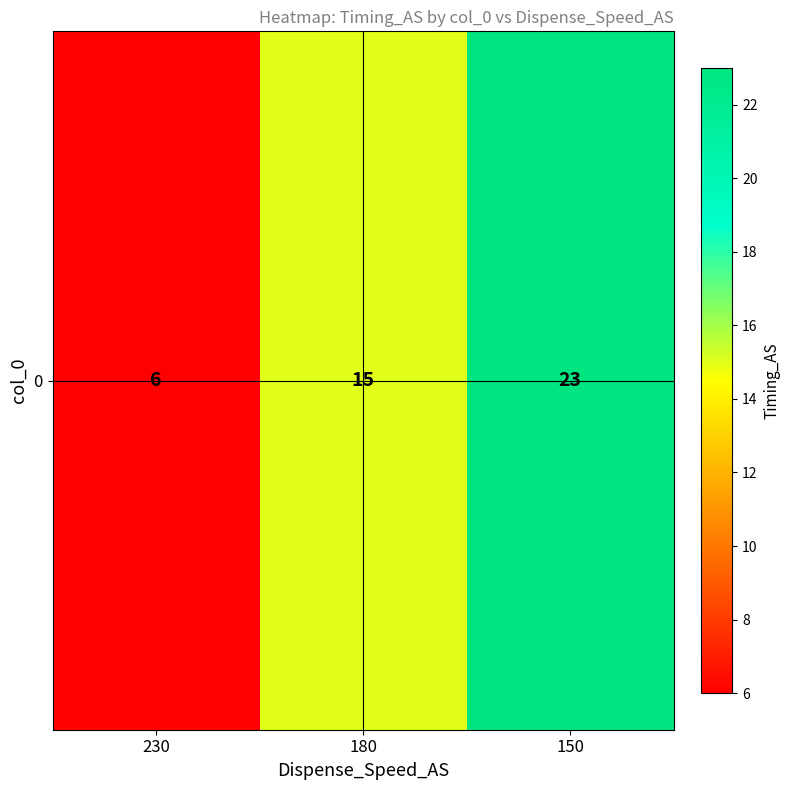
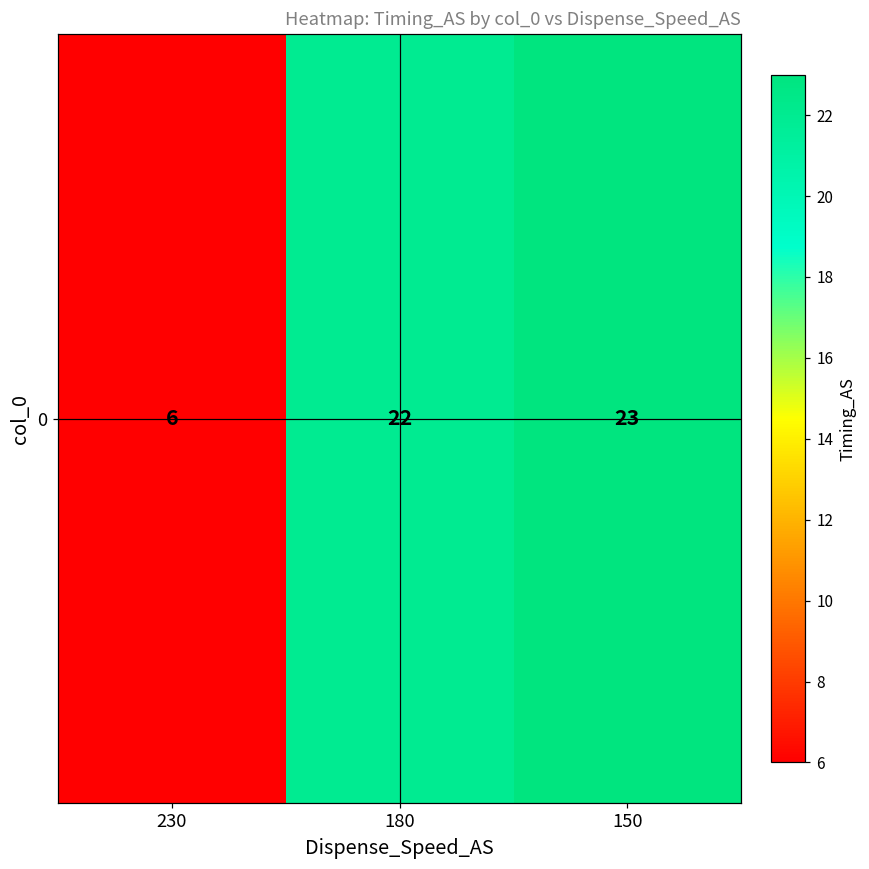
  {
    "0": {
      "230": 6,
-     "180": 15,
+     "180": 22,
      "150": 23
    }
  }
